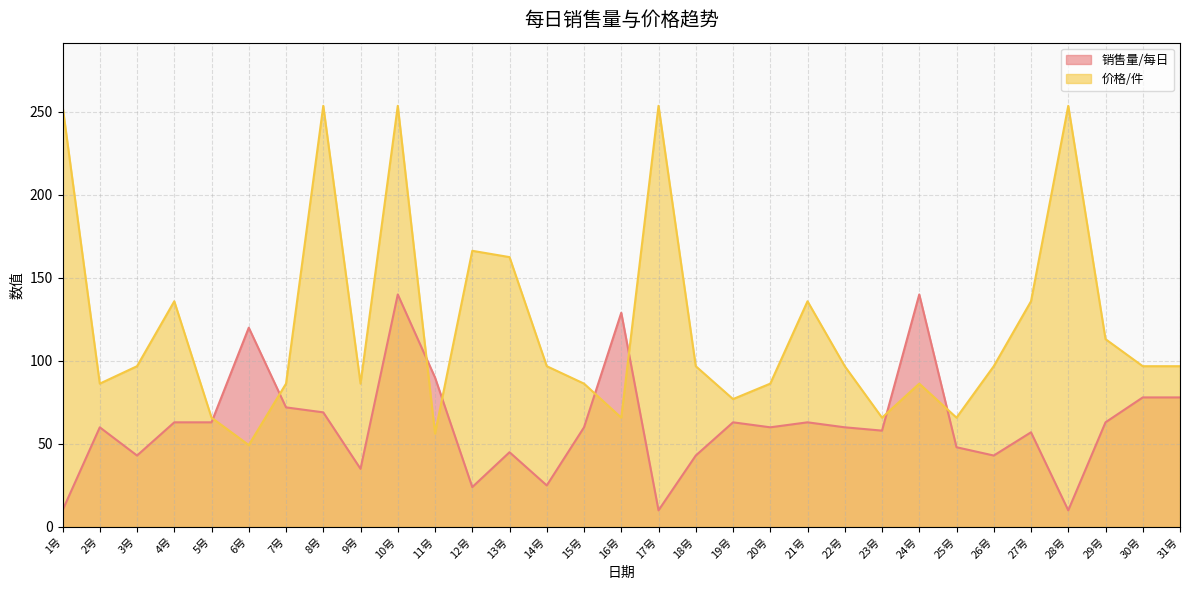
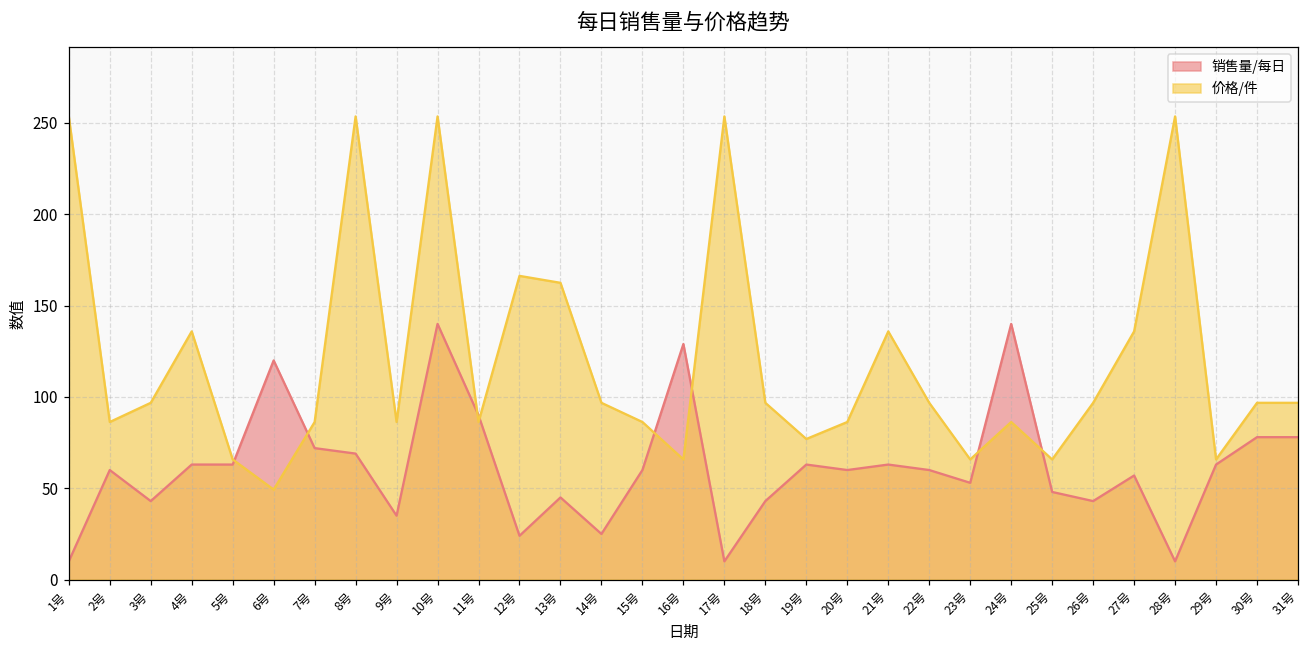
  {
    "销售量/每日": {
      "1号": 10,
      "2号": 60,
      "3号": 43,
      "4号": 63,
      "5号": 63,
      "6号": 120,
      "7号": 72,
      "8号": 69,
      "9号": 35,
      "10号": 140,
      "11号": 90,
      "12号": 24,
      "13号": 45,
      "14号": 25,
      "15号": 60,
      "16号": 129,
      "17号": 10,
      "18号": 43,
      "19号": 63,
      "20号": 60,
      "21号": 63,
      "22号": 60,
-     "23号": 58,
+     "23号": 53,
      "24号": 140,
      "25号": 48,
      "26号": 43,
      "27号": 57,
      "28号": 10,
      "29号": 63,
      "30号": 78,
      "31号": 78
    },
    "价格/件": {
      "1号": 254,
      "2号": 86,
      "3号": 97,
      "4号": 136,
      "5号": 66,
      "6号": 49,
      "7号": 86,
      "8号": 254,
      "9号": 86,
      "10号": 254,
-     "11号": 56,
+     "11号": 86,
      "12号": 166,
      "13号": 163,
      "14号": 97,
      "15号": 86,
      "16号": 66,
      "17号": 254,
      "18号": 97,
      "19号": 77,
      "20号": 86,
      "21号": 136,
      "22号": 97,
      "23号": 66,
      "24号": 86,
      "25号": 66,
      "26号": 97,
      "27号": 136,
      "28号": 254,
-     "29号": 113,
+     "29号": 66,
      "30号": 97,
      "31号": 97
    }
  }
